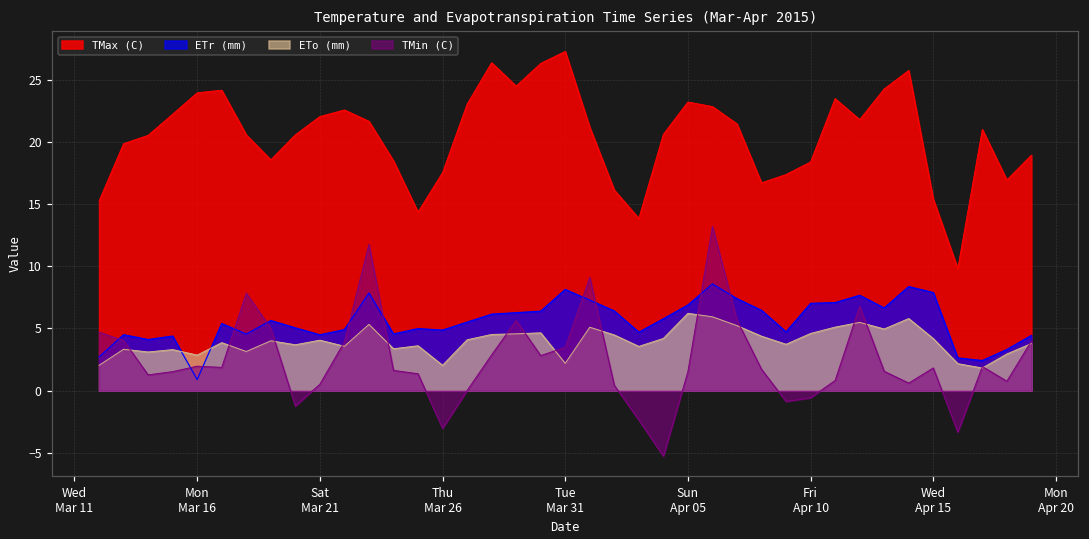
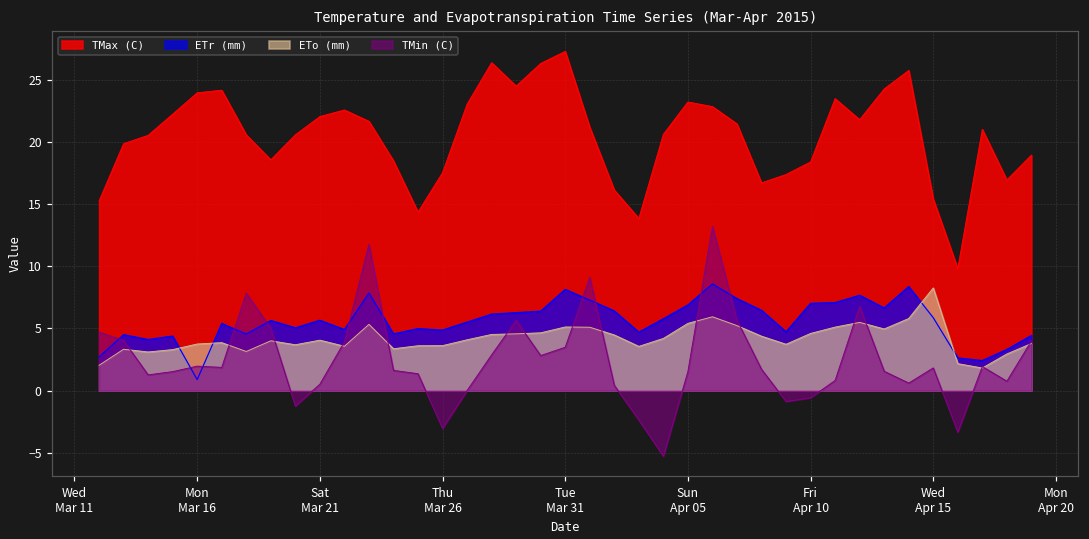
  {
    "TMax (C)": {
      "Mon Mar 16": 24.0,
      "Sat Mar 21": 22.0,
      "Thu Mar 26": 17.5,
      "Tue Mar 31": 27.3,
      "Sun Apr 05": 23.2,
      "Fri Apr 10": 18.4,
      "Wed Apr 15": 15.4
    },
    "ETr (mm)": {
      "Mon Mar 16": 0.9,
-     "Sat Mar 21": 4.5,
+     "Sat Mar 21": 5.7,
      "Thu Mar 26": 4.9,
      "Tue Mar 31": 8.1,
      "Sun Apr 05": 6.9,
      "Fri Apr 10": 7.0,
-     "Wed Apr 15": 7.9
+     "Wed Apr 15": 5.9
    },
    "ETo (mm)": {
-     "Mon Mar 16": 2.9,
+     "Mon Mar 16": 3.8,
      "Sat Mar 21": 4.1,
-     "Thu Mar 26": 2.0,
-     "Tue Mar 31": 2.2,
-     "Sun Apr 05": 6.2,
+     "Thu Mar 26": 3.6,
+     "Tue Mar 31": 5.1,
+     "Sun Apr 05": 5.4,
      "Fri Apr 10": 4.6,
-     "Wed Apr 15": 4.2
+     "Wed Apr 15": 8.3
    }
  }
